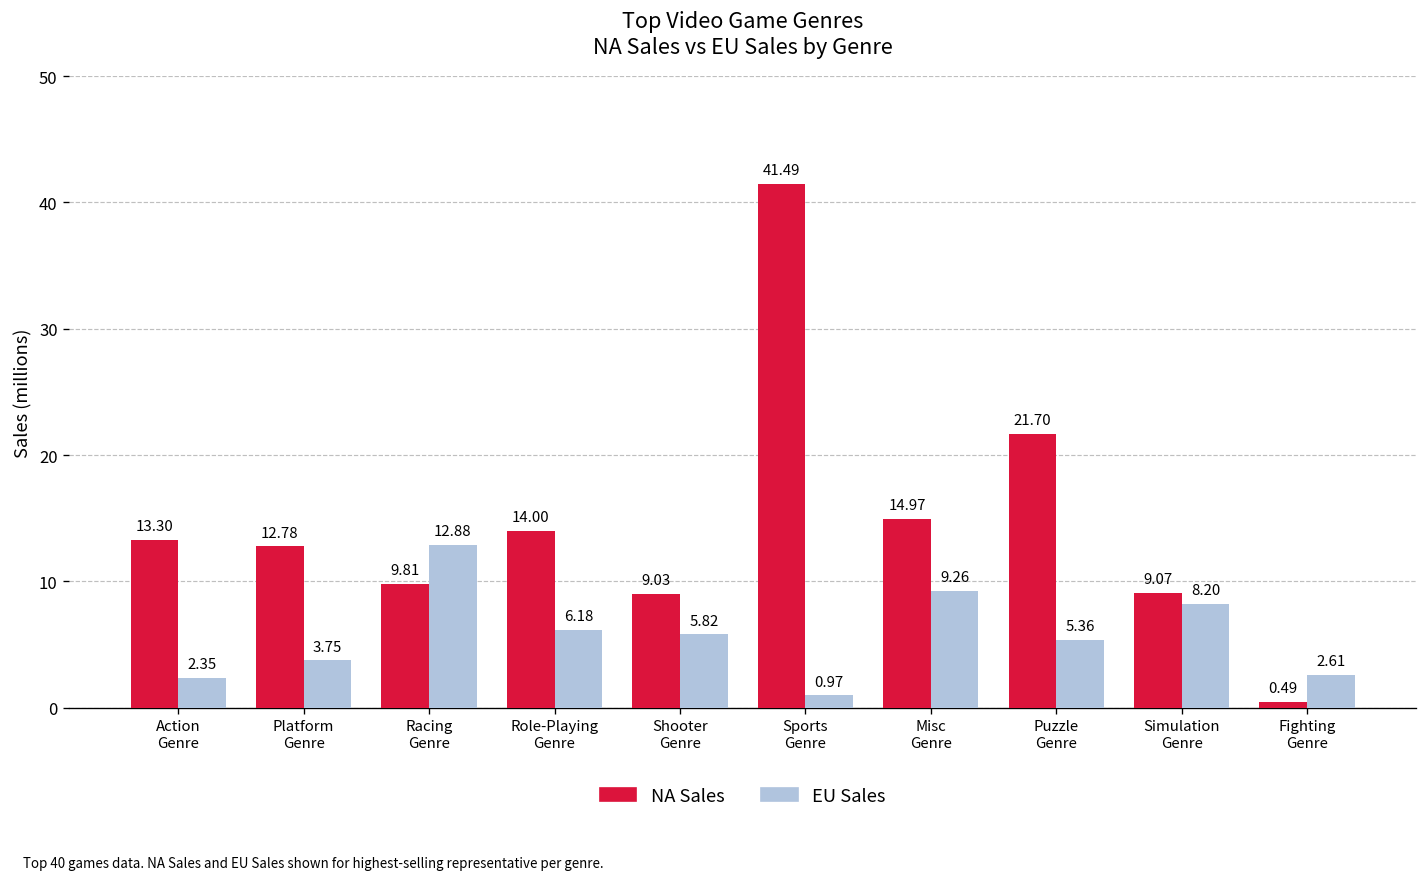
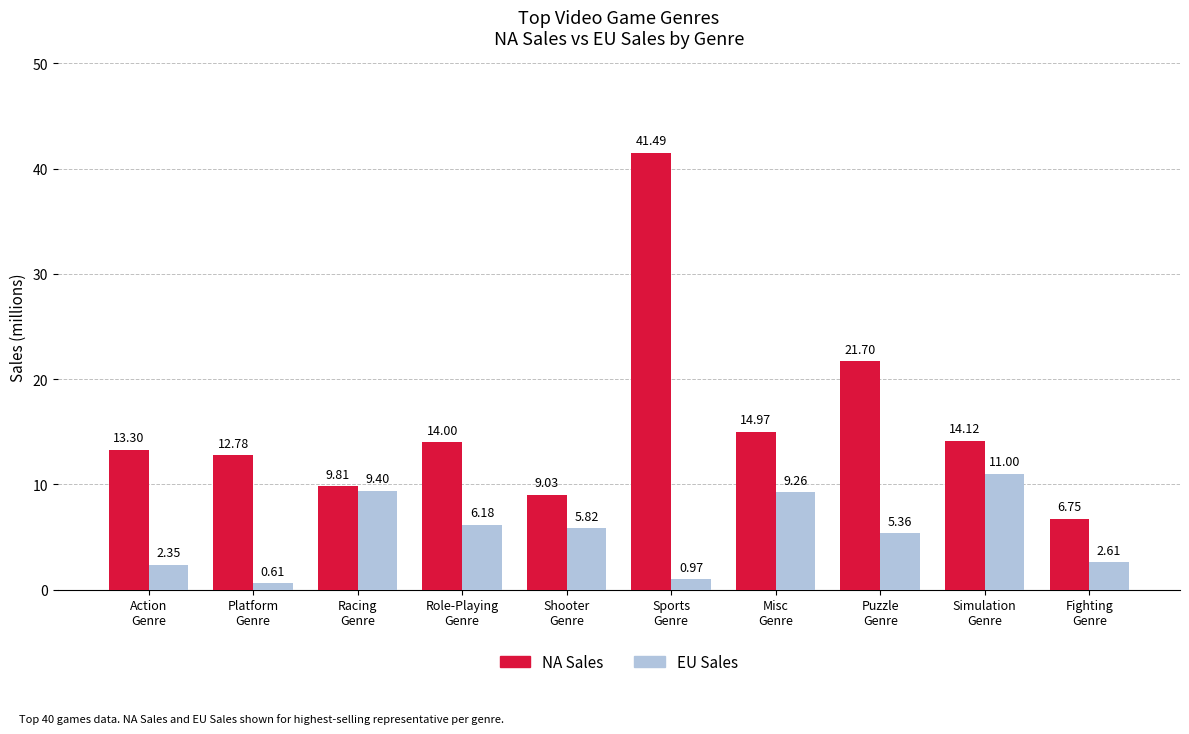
  {
    "NA Sales": {
      "Action Genre": 13.30,
      "Platform Genre": 12.78,
      "Racing Genre": 9.81,
      "Role-Playing Genre": 14.00,
      "Shooter Genre": 9.03,
      "Sports Genre": 41.49,
      "Misc Genre": 14.97,
      "Puzzle Genre": 21.70,
-     "Simulation Genre": 9.07,
-     "Fighting Genre": 0.49
+     "Simulation Genre": 14.12,
+     "Fighting Genre": 6.75
    },
    "EU Sales": {
      "Action Genre": 2.35,
-     "Platform Genre": 3.75,
-     "Racing Genre": 12.88,
+     "Platform Genre": 0.61,
+     "Racing Genre": 9.40,
      "Role-Playing Genre": 6.18,
      "Shooter Genre": 5.82,
      "Sports Genre": 0.97,
      "Misc Genre": 9.26,
      "Puzzle Genre": 5.36,
-     "Simulation Genre": 8.20,
+     "Simulation Genre": 11.00,
      "Fighting Genre": 2.61
    }
  }
